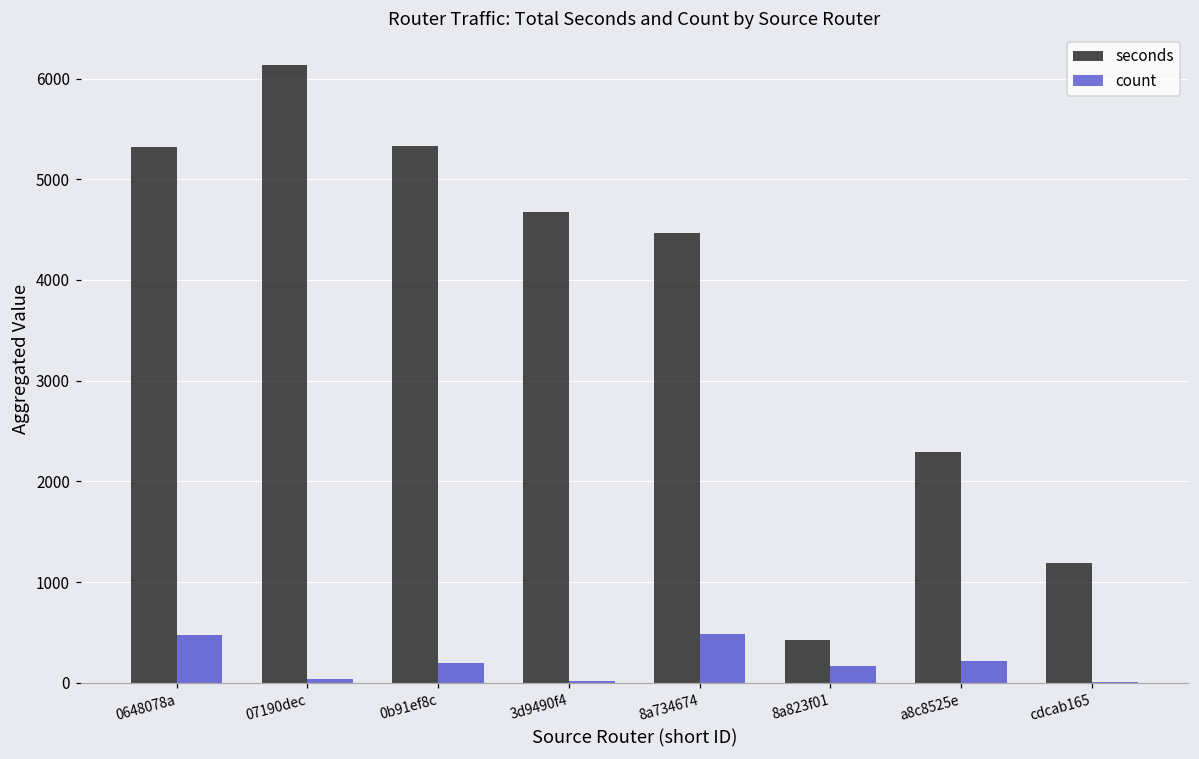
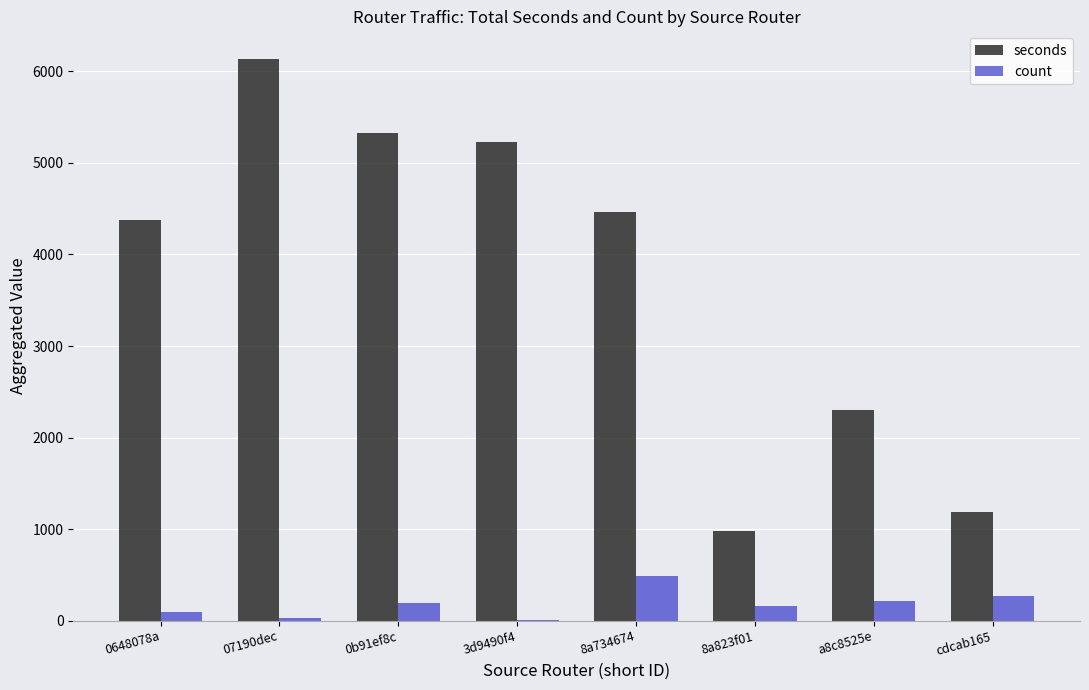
  {
    "seconds": {
-     "0648078a": 5300,
+     "0648078a": 4400,
      "07190dec": 6100,
      "0b91ef8c": 5300,
-     "3d9490f4": 4700,
+     "3d9490f4": 5200,
      "8a734674": 4500,
-     "8a823f01": 400,
+     "8a823f01": 1000,
      "a8c8525e": 2300,
      "cdcab165": 1200
    },
    "count": {
-     "0648078a": 500,
+     "0648078a": 100,
      "07190dec": 0,
      "0b91ef8c": 200,
      "8a734674": 500,
      "8a823f01": 200,
      "a8c8525e": 200,
-     "cdcab165": 0
+     "cdcab165": 300
    }
  }
